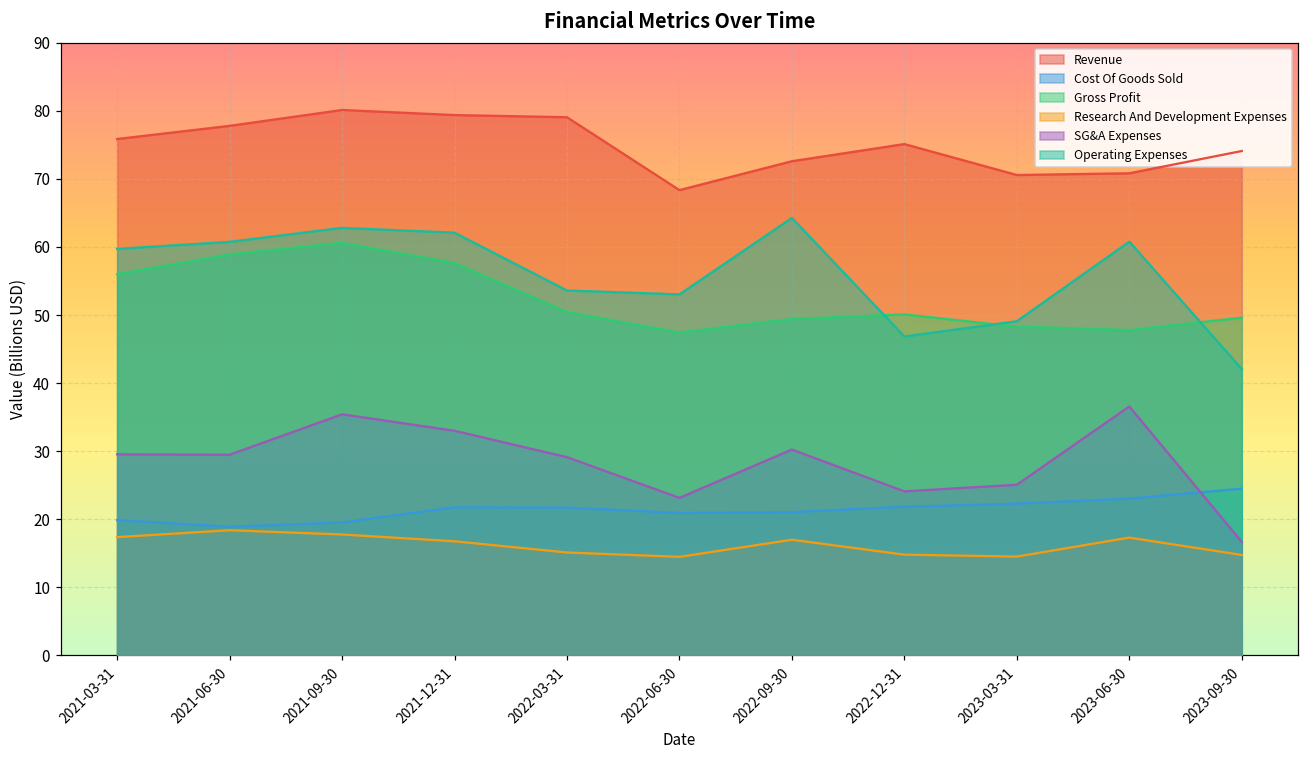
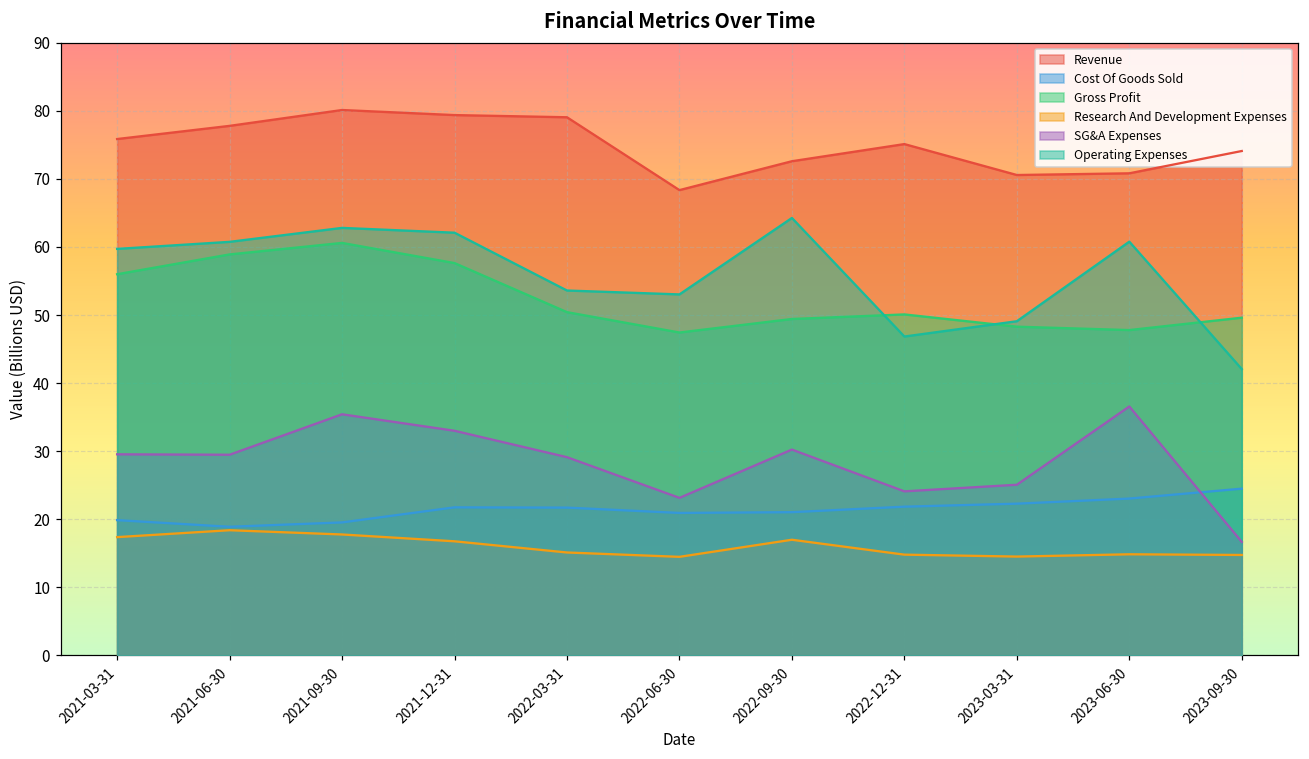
  {
    "Revenue": {
      "2021-03-31": 76,
      "2021-06-30": 78,
      "2021-09-30": 80,
      "2021-12-31": 79,
      "2022-03-31": 79,
      "2022-06-30": 68,
      "2022-09-30": 73,
      "2022-12-31": 75,
      "2023-03-31": 71,
      "2023-06-30": 71
    },
    "Research And Development Expenses": {
      "2021-03-31": 17,
      "2021-06-30": 18,
      "2021-09-30": 18,
      "2021-12-31": 17,
      "2022-03-31": 15,
      "2022-06-30": 14,
      "2022-09-30": 17,
      "2022-12-31": 15,
      "2023-03-31": 15,
-     "2023-06-30": 17,
+     "2023-06-30": 15,
      "2023-09-30": 15
    },
    "SG&A Expenses": {
      "2021-03-31": 30,
      "2021-06-30": 29,
      "2021-09-30": 35,
      "2021-12-31": 33,
      "2022-03-31": 29,
      "2022-06-30": 23,
      "2022-09-30": 30,
      "2022-12-31": 24,
      "2023-03-31": 25,
      "2023-06-30": 37,
      "2023-09-30": 17
    }
  }
